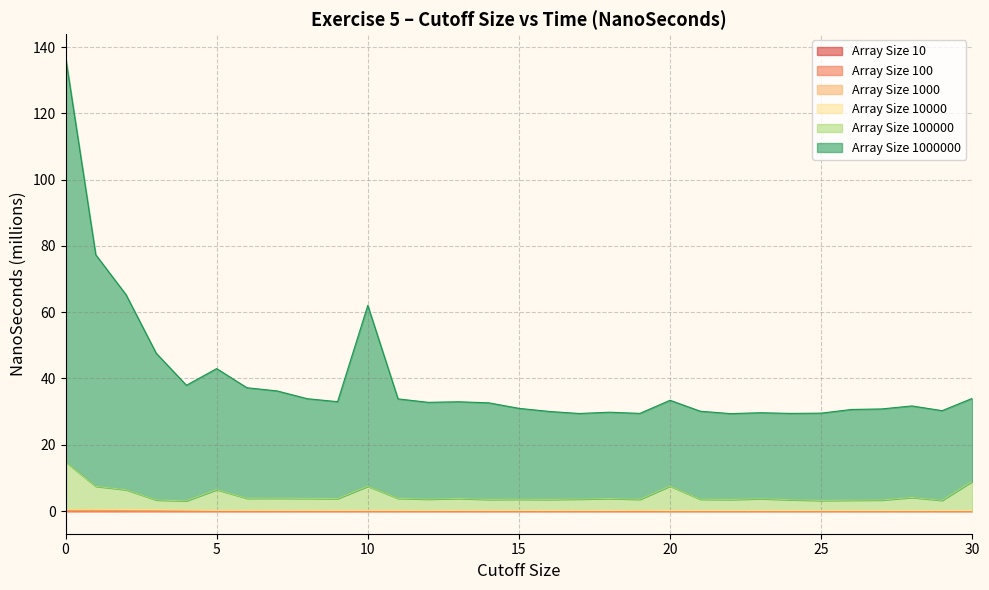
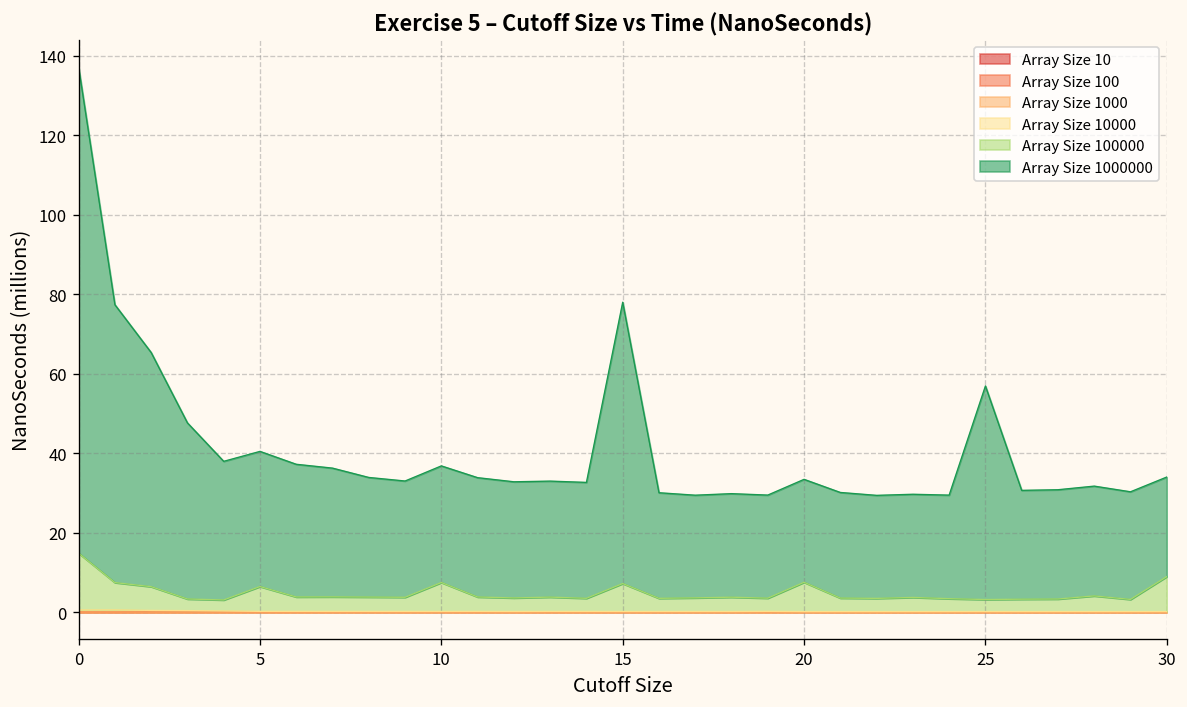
  {
    "Array Size 100000": {
      "0": 14,
      "5": 6,
      "10": 7,
-     "15": 3,
+     "15": 7,
      "20": 7,
      "25": 3,
      "30": 9
    },
    "Array Size 1000000": {
      "0": 122,
-     "5": 37,
-     "10": 55,
-     "15": 27,
+     "5": 34,
+     "10": 29,
+     "15": 71,
      "20": 26,
-     "25": 26,
+     "25": 54,
      "30": 25
    }
  }
